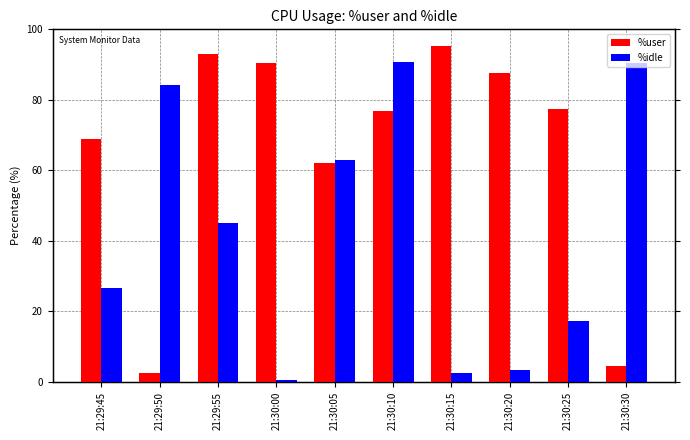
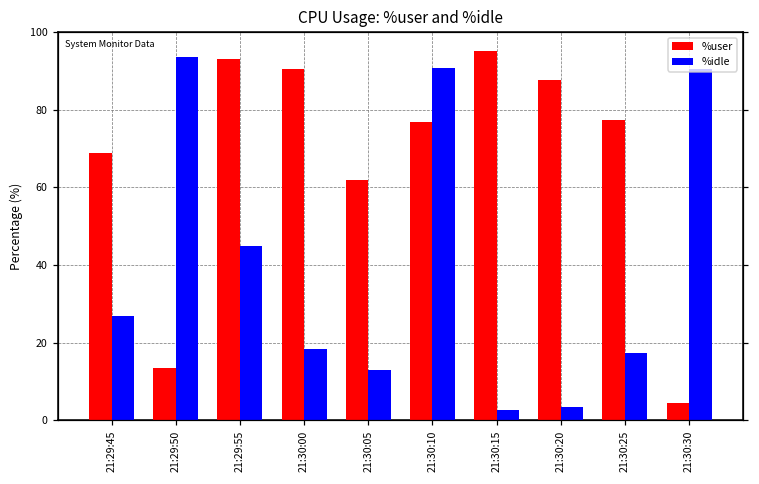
  {
    "%user": {
      "21:29:45": 69,
-     "21:29:50": 2,
+     "21:29:50": 13,
      "21:29:55": 93,
      "21:30:00": 90,
      "21:30:05": 62,
      "21:30:10": 77,
      "21:30:15": 95,
      "21:30:20": 88,
      "21:30:25": 77,
      "21:30:30": 4
    },
    "%idle": {
      "21:29:45": 27,
-     "21:29:50": 84,
+     "21:29:50": 94,
      "21:29:55": 45,
-     "21:30:00": 1,
-     "21:30:05": 63,
+     "21:30:00": 18,
+     "21:30:05": 13,
      "21:30:10": 91,
      "21:30:15": 3,
      "21:30:20": 3,
      "21:30:25": 17
    }
  }
